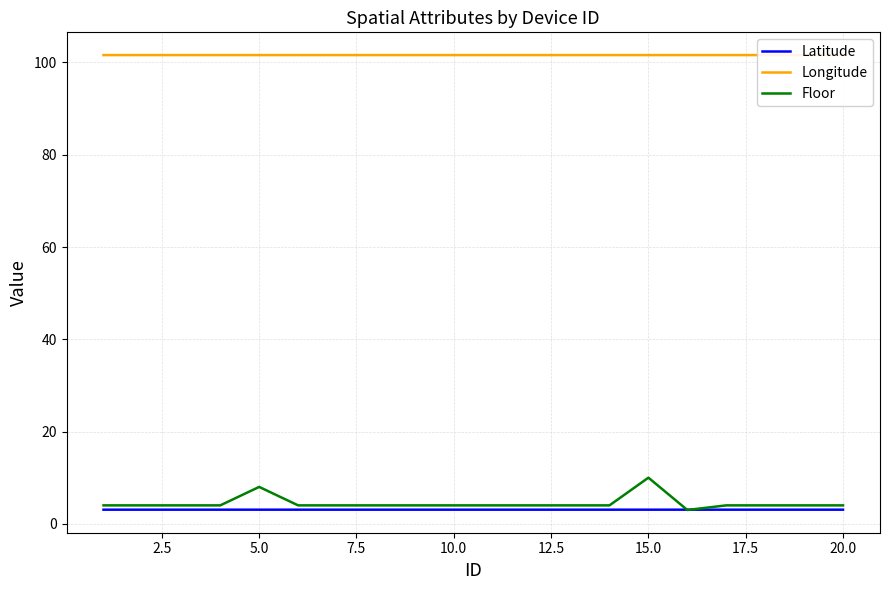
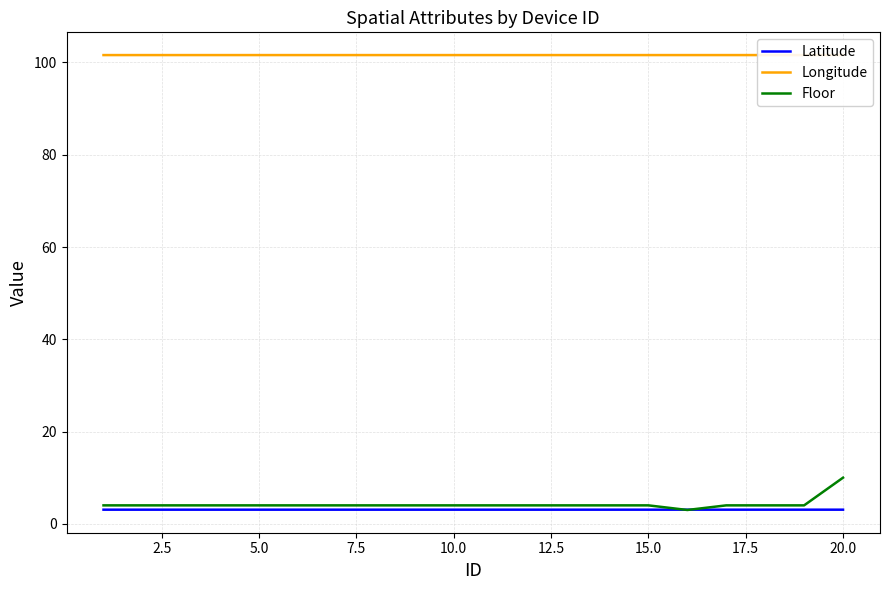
  {
    "Latitude": {
      "5.0": 3,
      "15.0": 3,
      "20.0": 3
    },
    "Longitude": {
      "5.0": 102,
      "15.0": 102
    },
    "Floor": {
-     "5.0": 8,
-     "15.0": 10,
-     "20.0": 4
+     "5.0": 4,
+     "15.0": 4,
+     "20.0": 10
    }
  }
